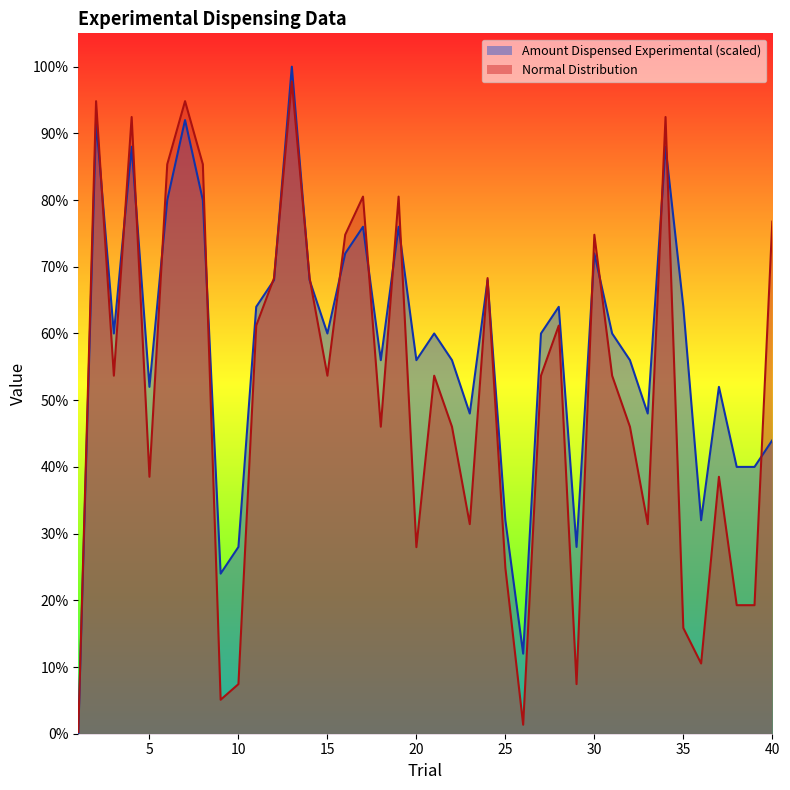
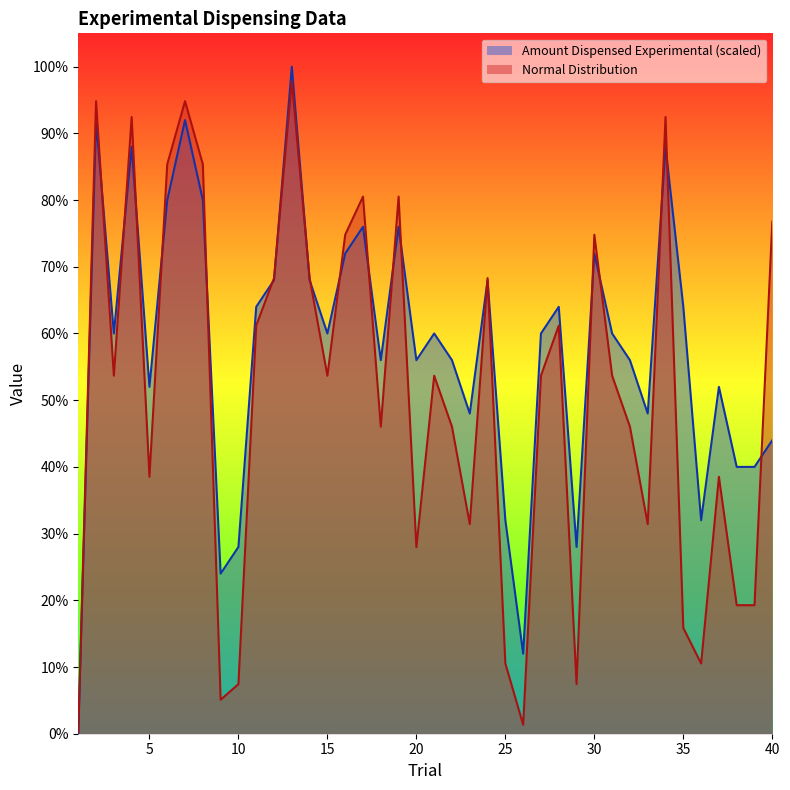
  {
    "Amount Dispensed Experimental (scaled)": {
      "5": "52%",
      "10": "28%",
      "15": "60%",
      "20": "56%",
      "25": "32%",
      "30": "72%",
      "35": "64%",
      "40": "44%"
    },
    "Normal Distribution": {
      "5": "39%",
      "10": "7%",
      "15": "54%",
      "20": "28%",
-     "25": "25%",
+     "25": "11%",
      "30": "75%",
      "35": "16%",
      "40": "77%"
    }
  }
